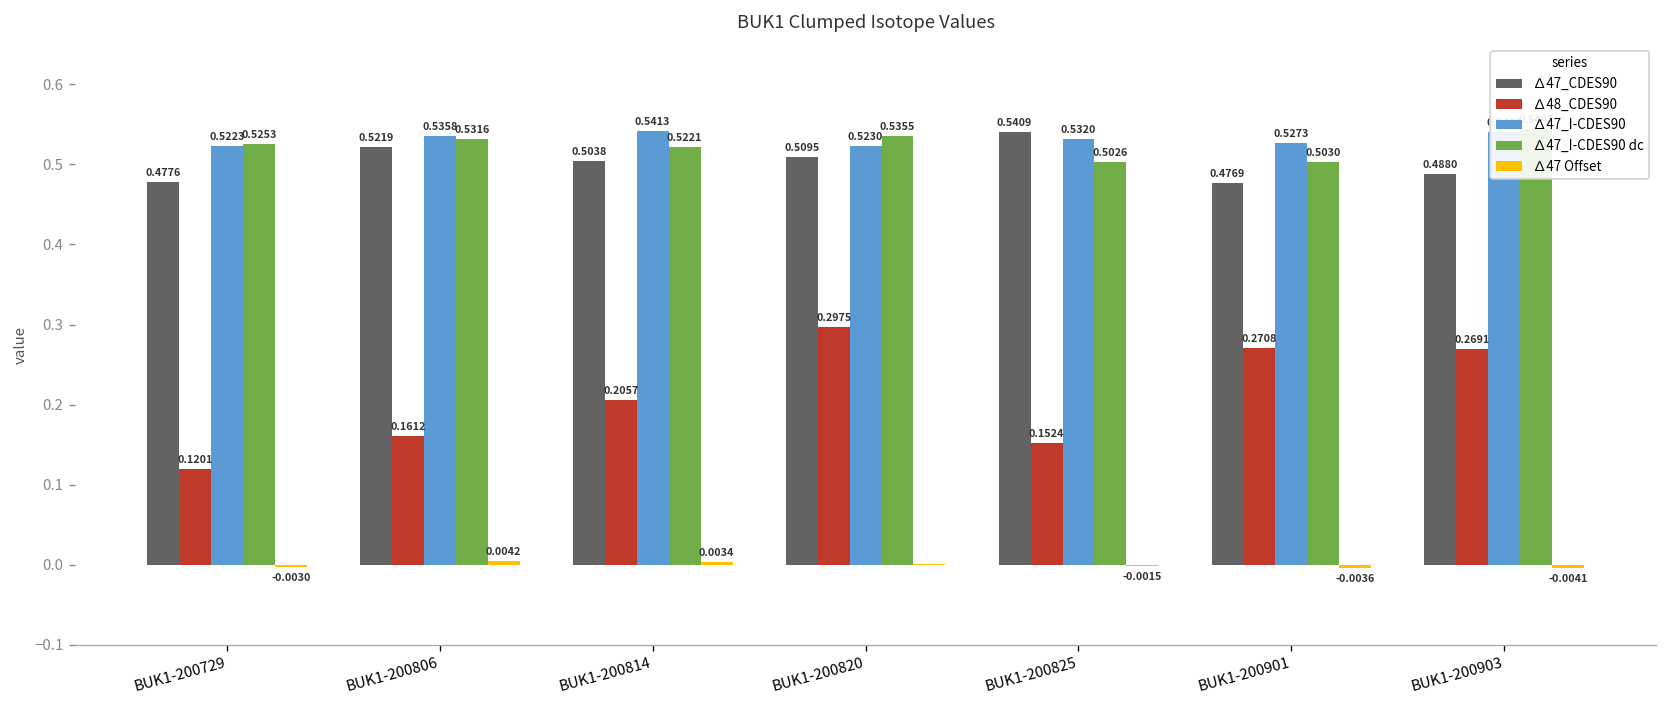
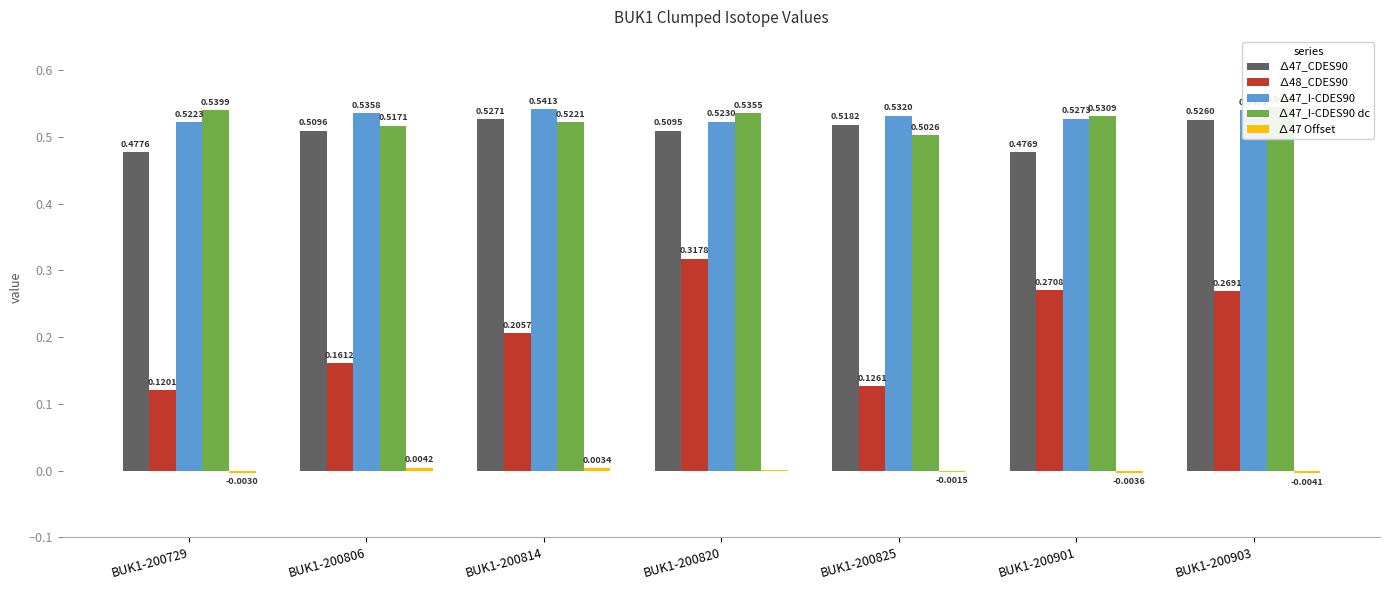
  {
    "∆47_CDES90": {
      "BUK1-200729": 0.4776,
-     "BUK1-200806": 0.5219,
-     "BUK1-200814": 0.5038,
+     "BUK1-200806": 0.5096,
+     "BUK1-200814": 0.5271,
      "BUK1-200820": 0.5095,
-     "BUK1-200825": 0.5409,
+     "BUK1-200825": 0.5182,
      "BUK1-200901": 0.4769,
-     "BUK1-200903": 0.4880
+     "BUK1-200903": 0.5260
    },
    "∆48_CDES90": {
      "BUK1-200729": 0.1201,
      "BUK1-200806": 0.1612,
      "BUK1-200814": 0.2057,
-     "BUK1-200820": 0.2975,
-     "BUK1-200825": 0.1524,
+     "BUK1-200820": 0.3178,
+     "BUK1-200825": 0.1261,
      "BUK1-200901": 0.2708,
      "BUK1-200903": 0.2691
    },
    "∆47_I-CDES90": {
      "BUK1-200729": 0.5223,
      "BUK1-200806": 0.5358,
      "BUK1-200814": 0.5413,
      "BUK1-200820": 0.5230,
      "BUK1-200825": 0.5320,
      "BUK1-200901": 0.5273
    },
    "∆47_I-CDES90 dc": {
-     "BUK1-200729": 0.5253,
-     "BUK1-200806": 0.5316,
+     "BUK1-200729": 0.5399,
+     "BUK1-200806": 0.5171,
      "BUK1-200814": 0.5221,
      "BUK1-200820": 0.5355,
      "BUK1-200825": 0.5026,
-     "BUK1-200901": 0.5030
+     "BUK1-200901": 0.5309
    },
    "∆47 Offset": {
      "BUK1-200729": -0.0030,
      "BUK1-200806": 0.0042,
      "BUK1-200814": 0.0034,
      "BUK1-200825": -0.0015,
      "BUK1-200901": -0.0036,
      "BUK1-200903": -0.0041
    }
  }
